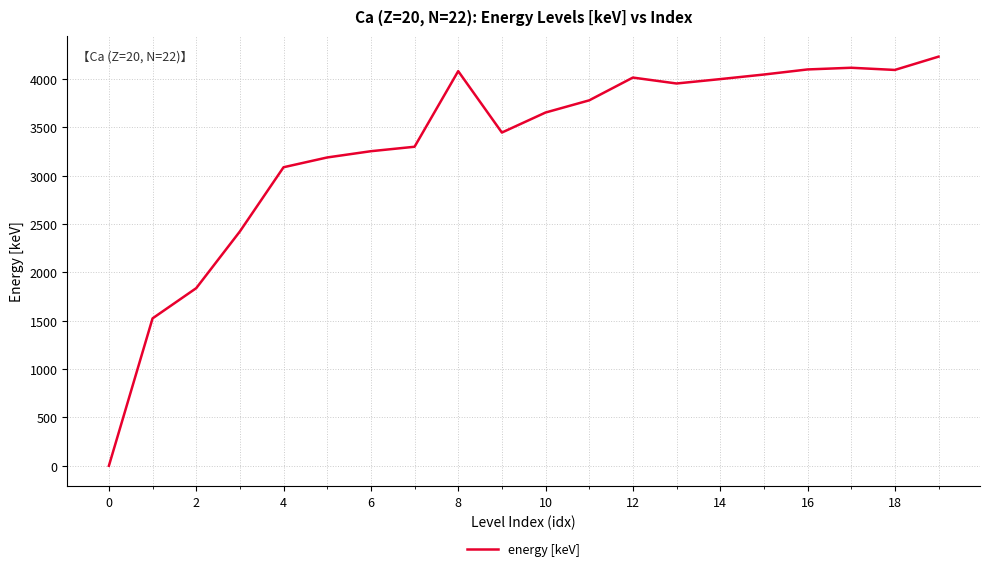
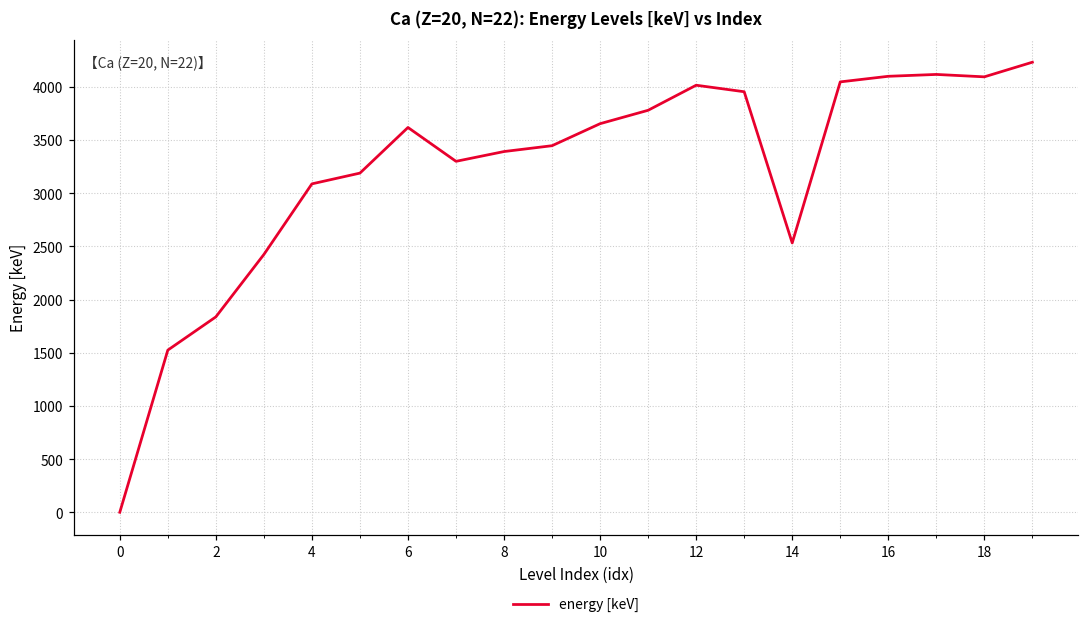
  {
    "0": 0,
    "2": 1800,
    "4": 3100,
-   "6": 3300,
-   "8": 4100,
+   "6": 3600,
+   "8": 3400,
    "10": 3700,
    "12": 4000,
-   "14": 4000,
+   "14": 2500,
    "16": 4100,
    "18": 4100
  }
